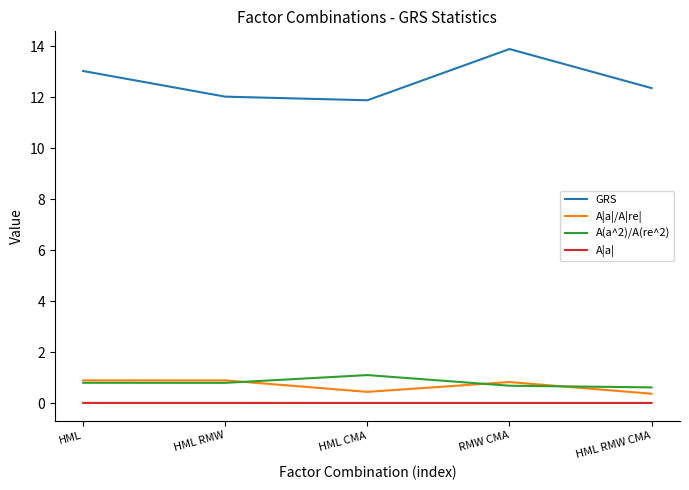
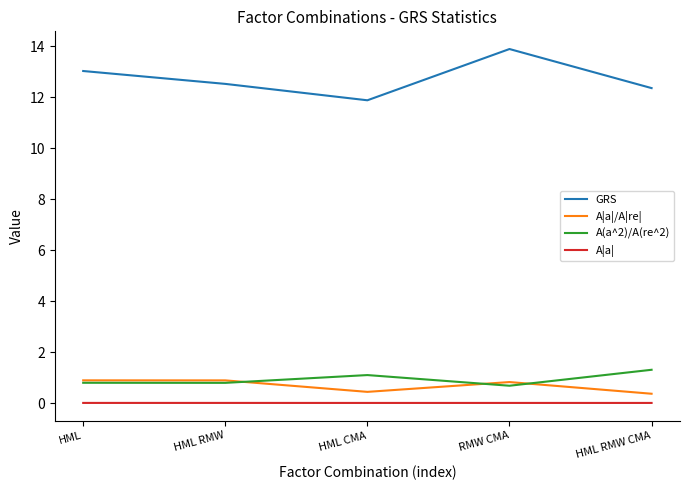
  {
    "GRS": {
      "HML": 13.0,
-     "HML RMW": 12.0,
+     "HML RMW": 12.5,
      "HML CMA": 11.9,
      "RMW CMA": 13.9,
      "HML RMW CMA": 12.4
    },
    "A|a|/A|re|": {
      "HML CMA": 0.4,
      "RMW CMA": 0.8,
      "HML RMW CMA": 0.4
    },
    "A(a^2)/A(re^2)": {
      "HML CMA": 1.1,
      "RMW CMA": 0.7,
-     "HML RMW CMA": 0.6
+     "HML RMW CMA": 1.3
    },
    "A|a|": {
      "HML": 0.0,
      "HML RMW": 0.0,
      "HML CMA": 0.0,
      "RMW CMA": 0.0,
      "HML RMW CMA": 0.0
    }
  }
